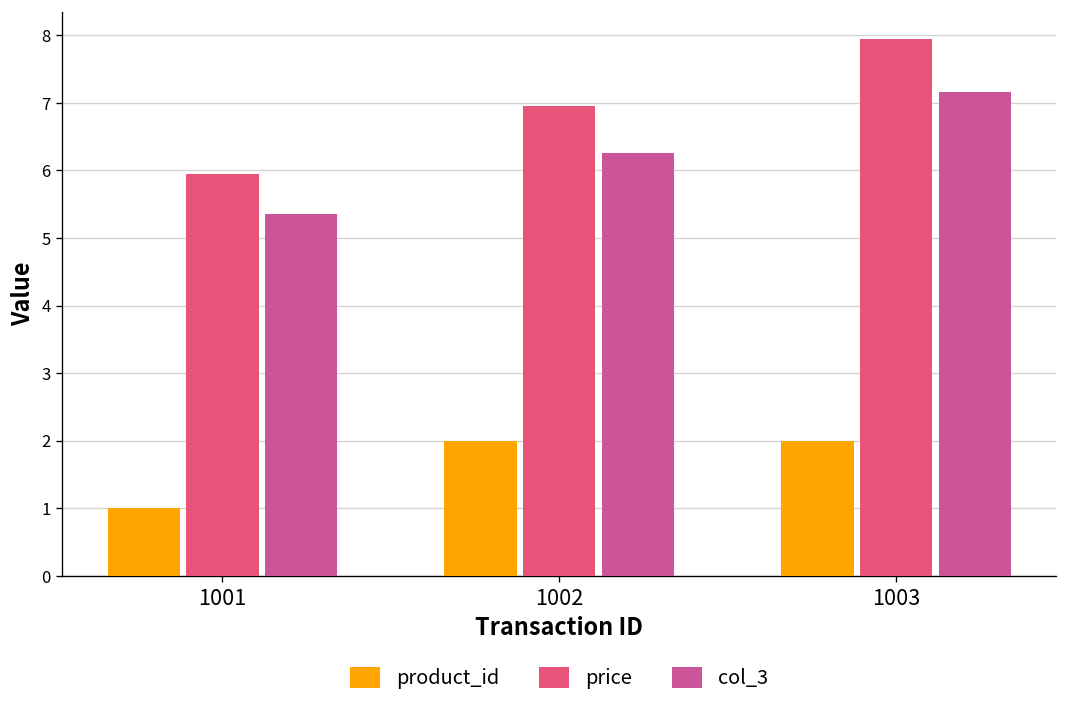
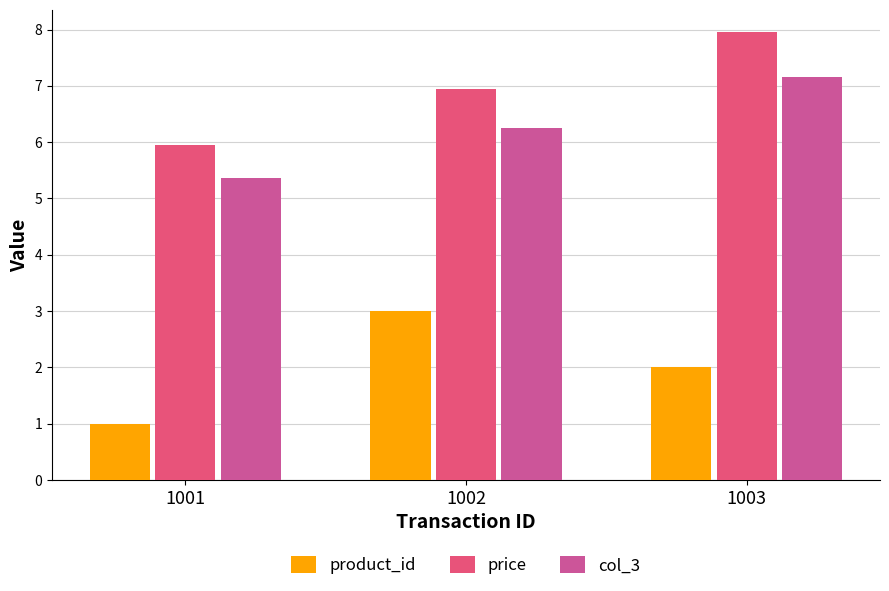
  {
    "product_id": {
      "1001": 1,
-     "1002": 2,
+     "1002": 3,
      "1003": 2
    }
  }
